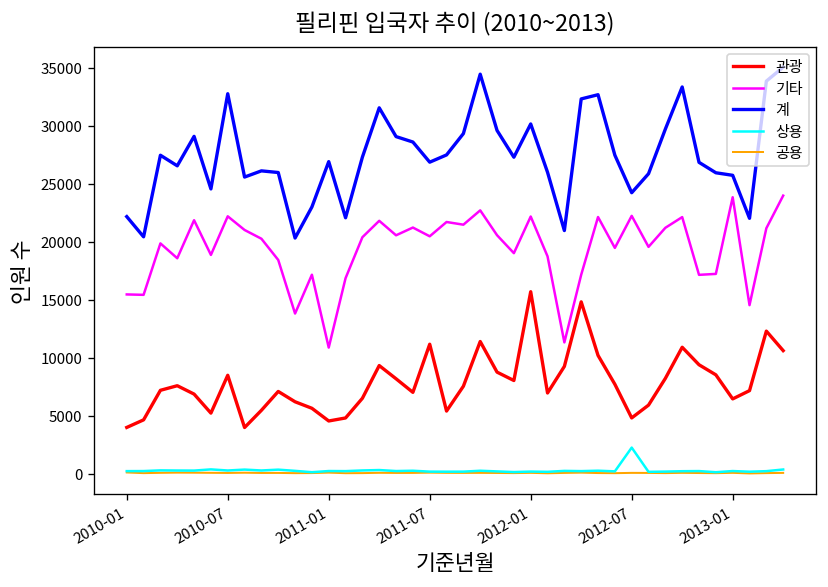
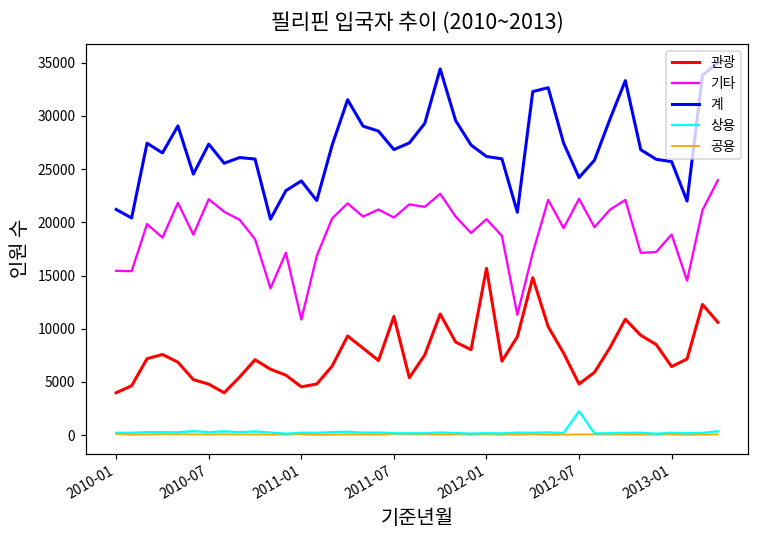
  {
    "관광": {
      "2010-01": 4000,
-     "2010-07": 8000,
+     "2010-07": 5000,
      "2011-01": 5000,
      "2011-07": 11000,
      "2012-01": 16000,
      "2012-07": 5000,
      "2013-01": 6000
    },
    "기타": {
      "2010-01": 15000,
      "2010-07": 22000,
      "2011-01": 11000,
      "2011-07": 20000,
-     "2012-01": 22000,
+     "2012-01": 20000,
      "2012-07": 22000,
-     "2013-01": 24000
+     "2013-01": 19000
    },
    "계": {
-     "2010-01": 22000,
-     "2010-07": 33000,
-     "2011-01": 27000,
+     "2010-01": 21000,
+     "2010-07": 27000,
+     "2011-01": 24000,
      "2011-07": 27000,
-     "2012-01": 30000,
+     "2012-01": 26000,
      "2012-07": 24000,
      "2013-01": 26000
    },
    "상용": {
      "2012-07": 2000
    },
    "공용": {
      "2012-07": 0
    }
  }
